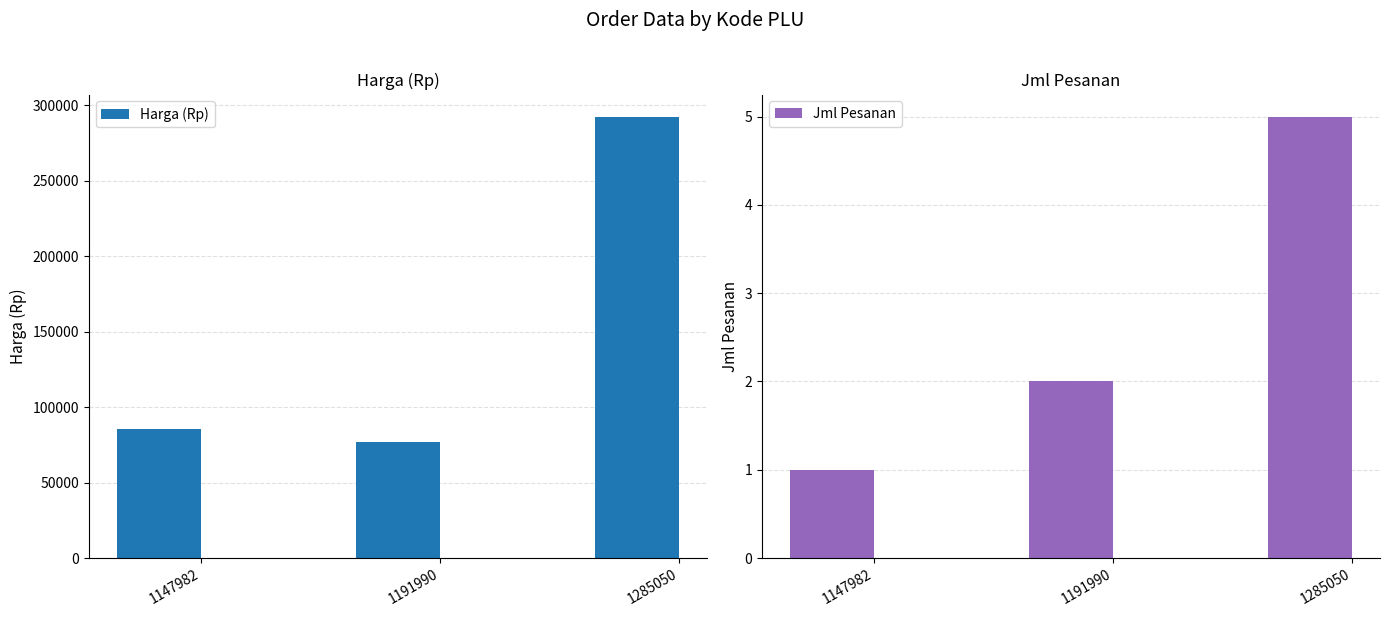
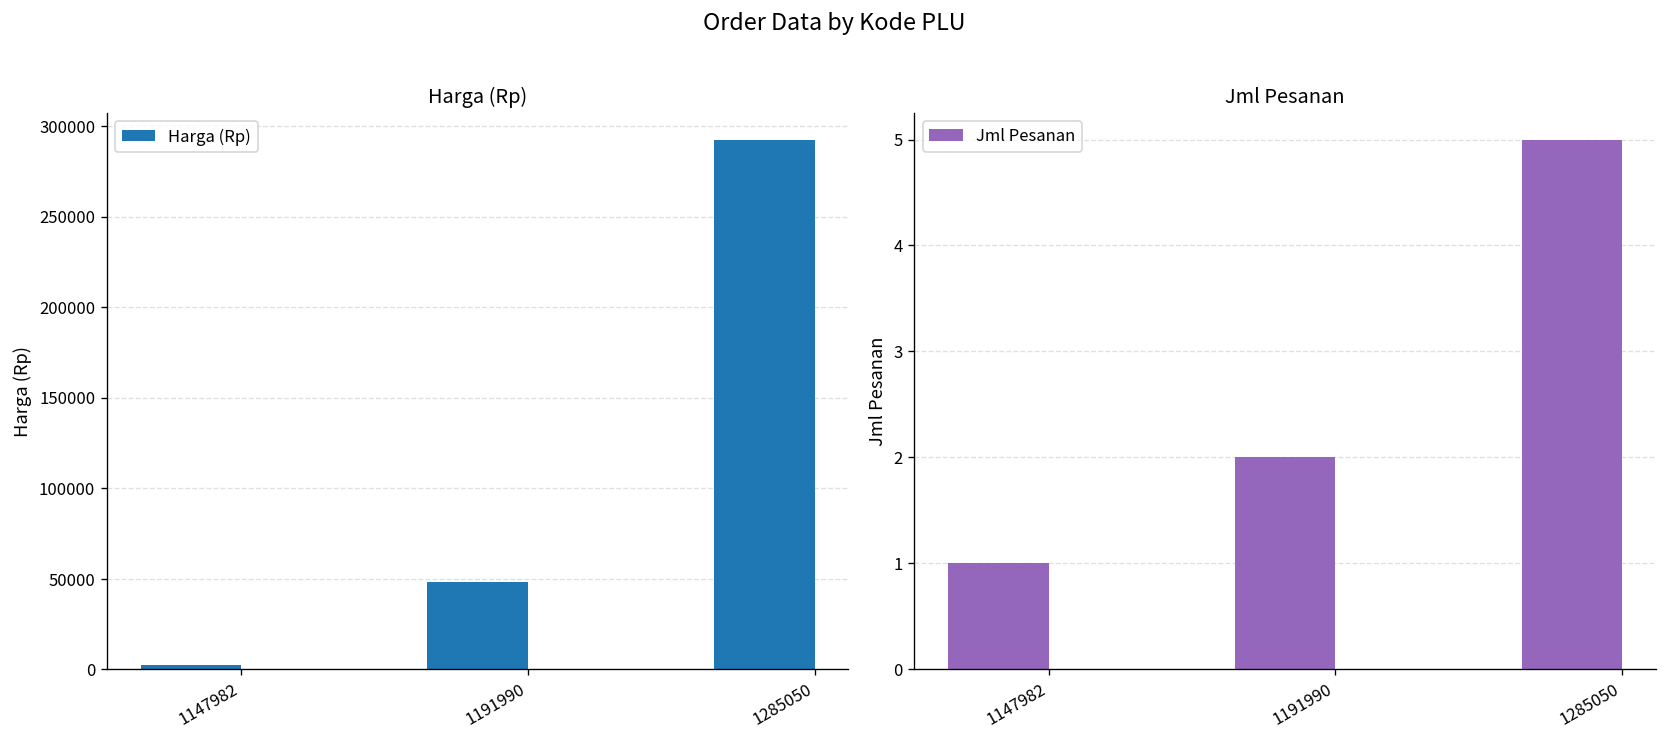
  {
    "Harga (Rp)": {
-     "1147982": 86000,
-     "1191990": 77000,
+     "1147982": 3000,
+     "1191990": 48000,
      "1285050": 293000
    },
    "Jml Pesanan": {
      "1147982": 1.0,
      "1191990": 2.0,
      "1285050": 5.0
    }
  }
